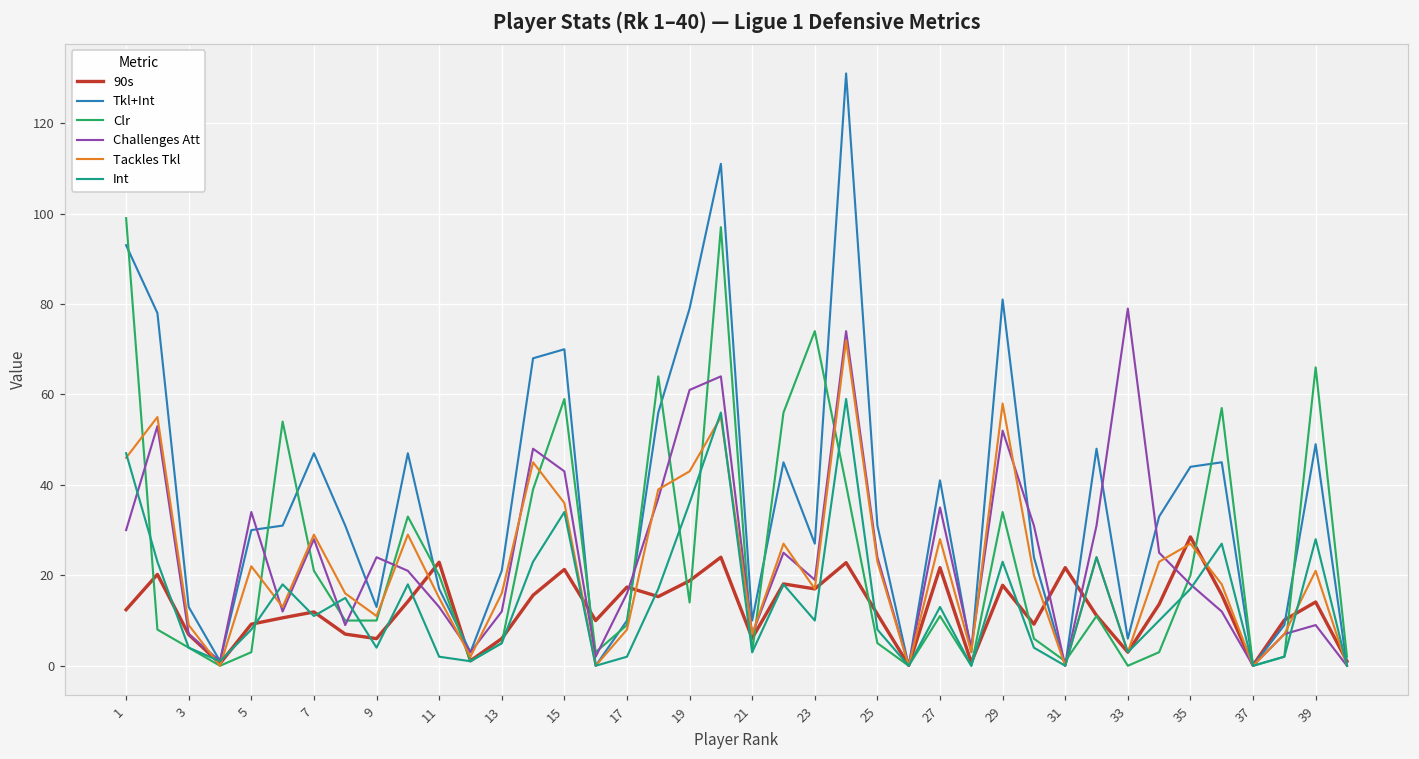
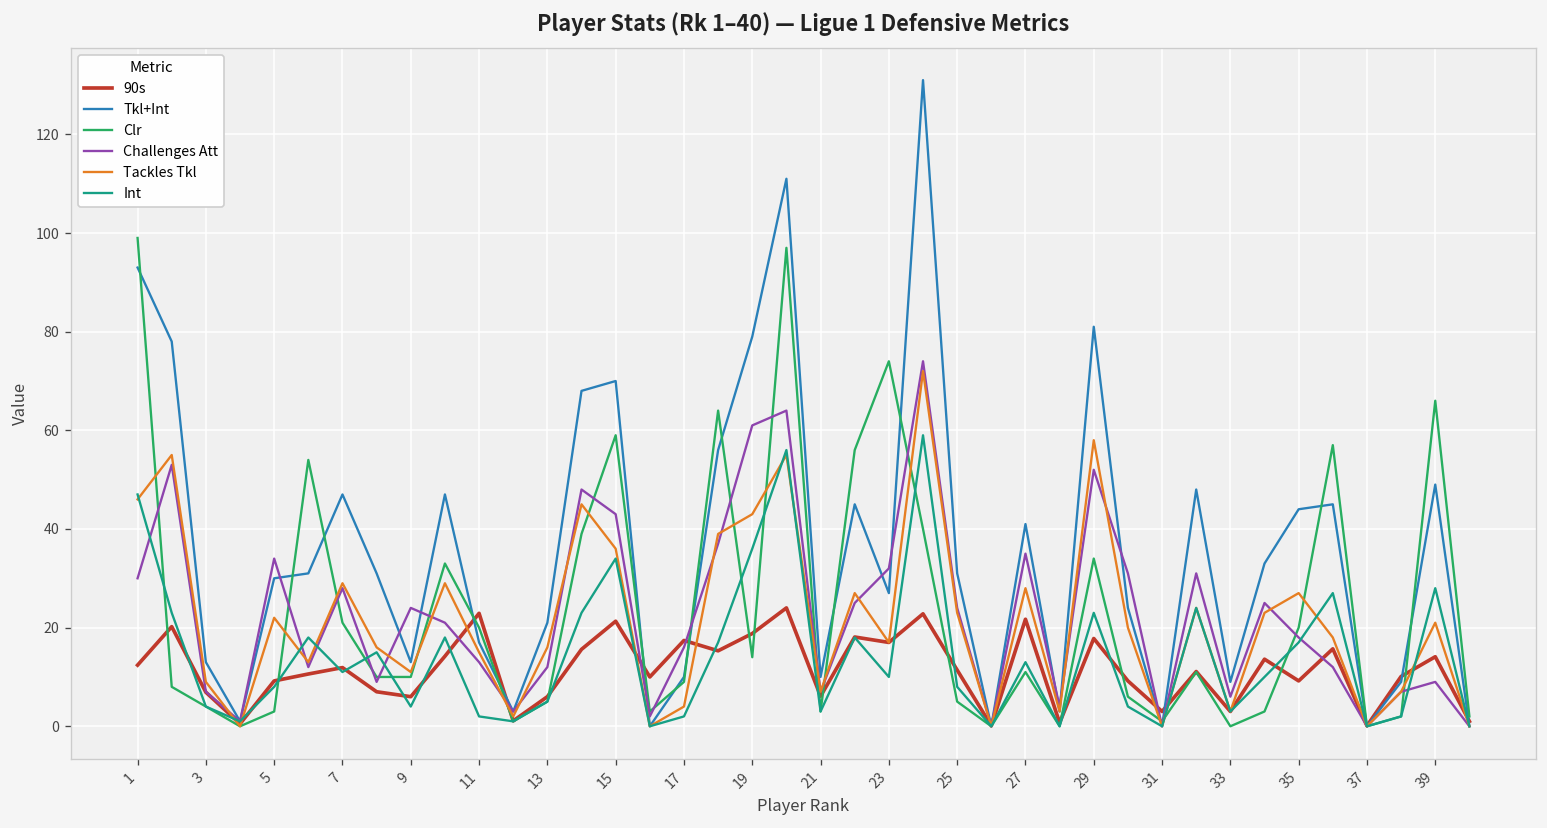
  {
    "90s": {
      "1": 12,
      "5": 9,
      "7": 12,
      "9": 6,
      "11": 23,
      "13": 6,
      "15": 21,
      "17": 17,
      "19": 19,
      "21": 6,
      "25": 11,
      "27": 22,
      "29": 18,
-     "31": 22,
-     "35": 29,
+     "31": 3,
+     "35": 9,
      "39": 14
    },
    "Tkl+Int": {
      "1": 93,
      "3": 13,
      "5": 30,
      "7": 47,
      "9": 13,
      "11": 17,
      "13": 21,
      "15": 70,
      "17": 10,
      "19": 79,
      "21": 10,
      "23": 27,
      "25": 31,
      "27": 41,
      "29": 81,
-     "33": 6,
+     "33": 9,
      "35": 44,
      "39": 49
    },
    "Challenges Att": {
      "1": 30,
      "5": 34,
      "7": 28,
      "9": 24,
      "11": 13,
      "13": 12,
      "15": 43,
      "17": 16,
      "19": 61,
-     "23": 19,
+     "23": 32,
      "25": 24,
      "27": 35,
      "29": 52,
-     "33": 79,
+     "33": 6,
      "35": 18,
      "39": 9
    },
    "Tackles Tkl": {
      "1": 46,
      "3": 9,
      "5": 22,
      "7": 29,
      "9": 11,
      "11": 15,
      "13": 16,
      "15": 36,
-     "17": 8,
+     "17": 4,
      "19": 43,
      "25": 23,
      "27": 28,
      "29": 58,
      "35": 27,
      "39": 21
    }
  }
